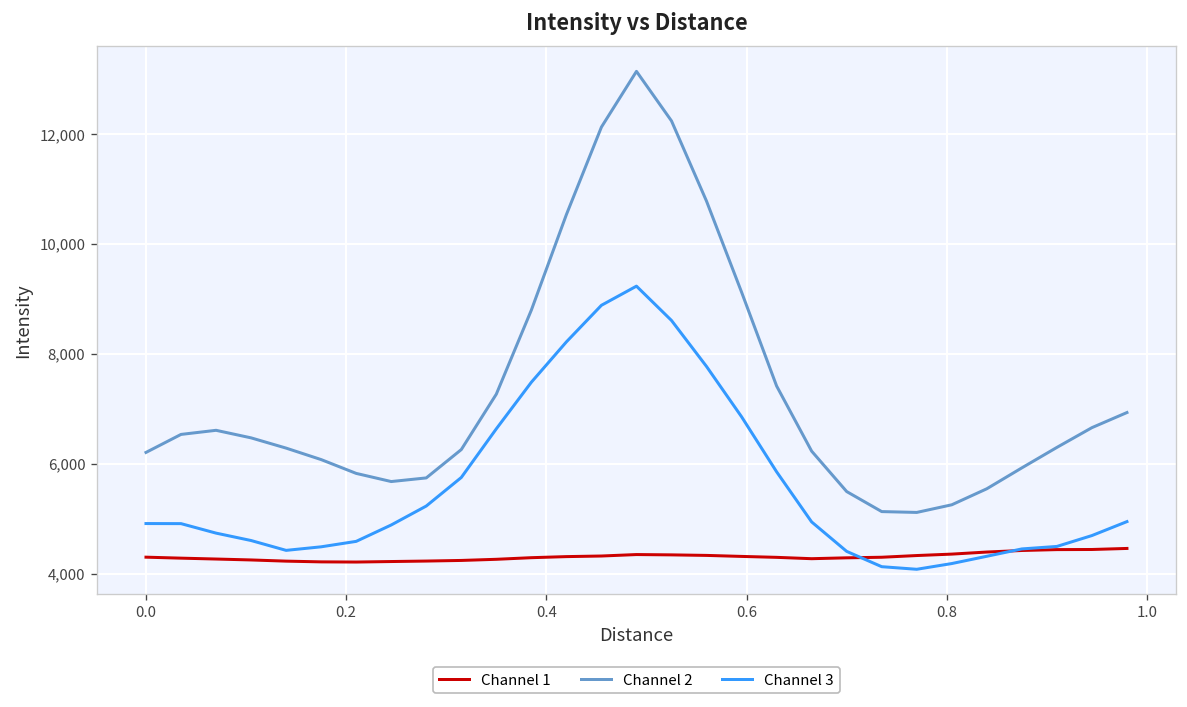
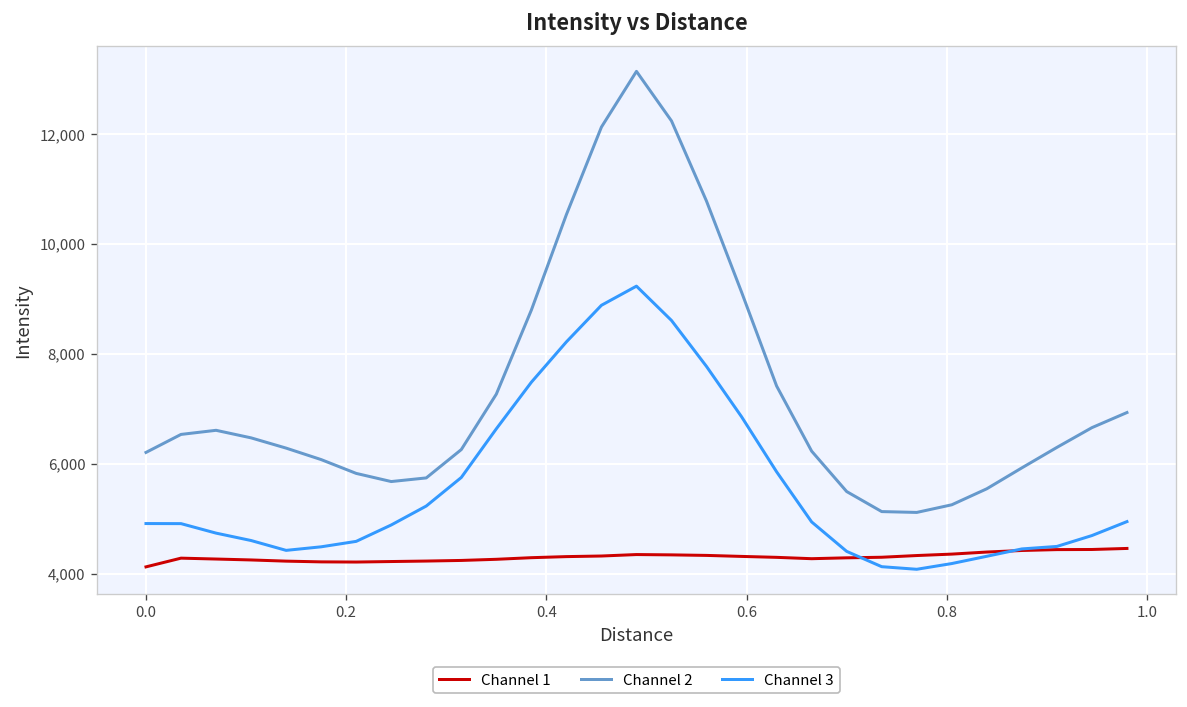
  {
    "Channel 1": {
-     "0.0": "4,300"
+     "0.0": "4,100"
    },
    "Channel 2": {
      "0.0": "6,200"
    },
    "Channel 3": {
      "0.0": "4,900"
    }
  }
